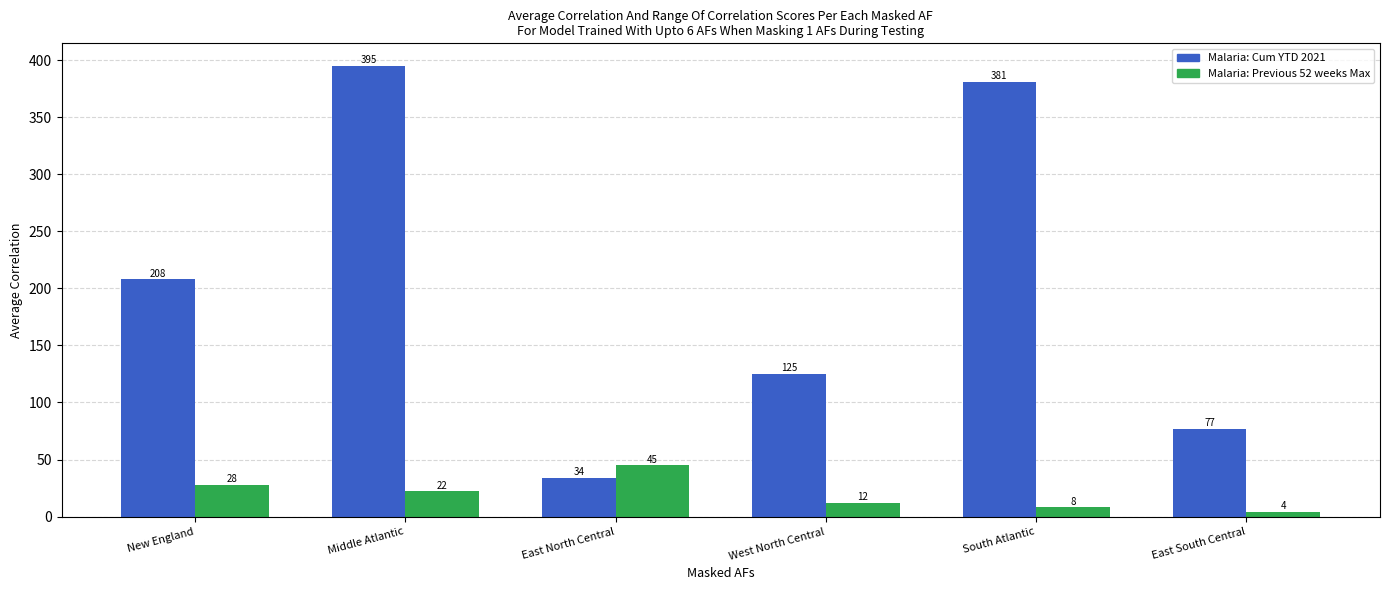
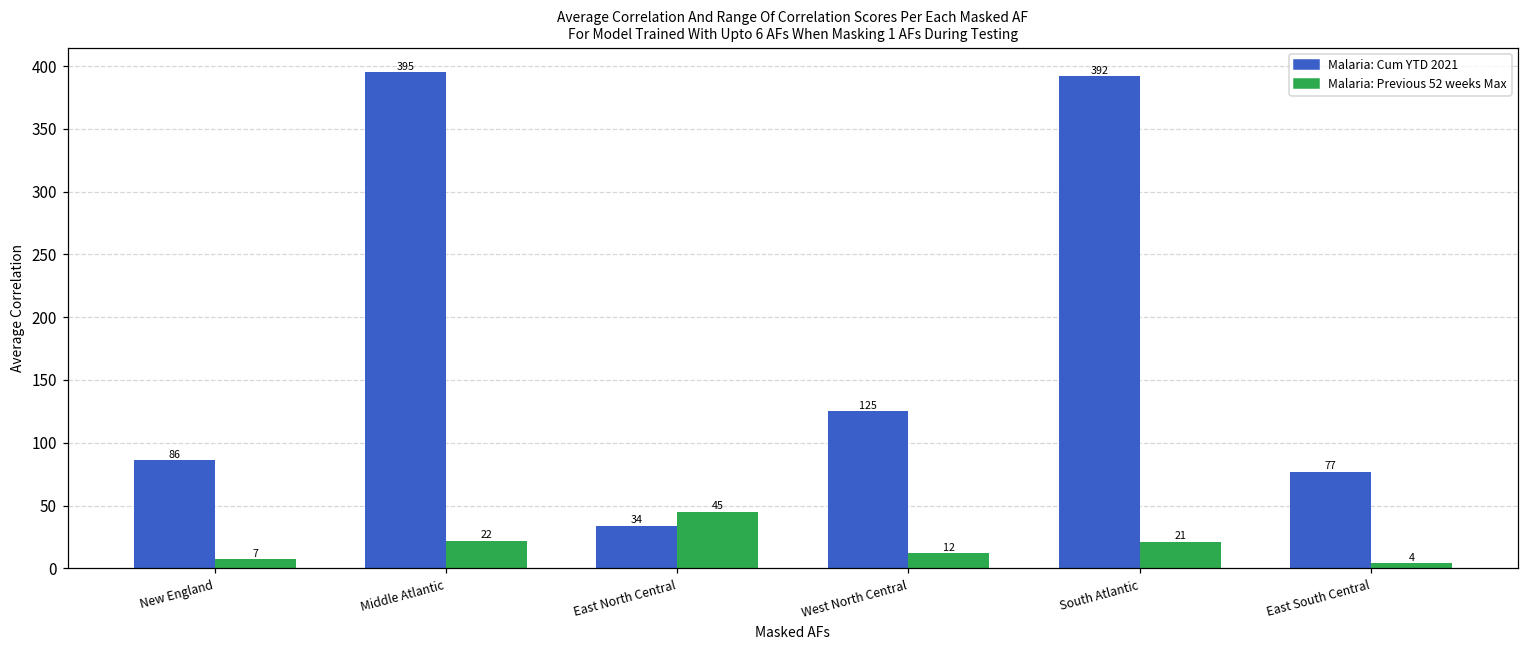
  {
    "Malaria: Cum YTD 2021": {
-     "New England": 208,
+     "New England": 86,
      "Middle Atlantic": 395,
      "East North Central": 34,
      "West North Central": 125,
-     "South Atlantic": 381,
+     "South Atlantic": 392,
      "East South Central": 77
    },
    "Malaria: Previous 52 weeks Max": {
-     "New England": 28,
+     "New England": 7,
      "Middle Atlantic": 22,
      "East North Central": 45,
      "West North Central": 12,
-     "South Atlantic": 8,
+     "South Atlantic": 21,
      "East South Central": 4
    }
  }
